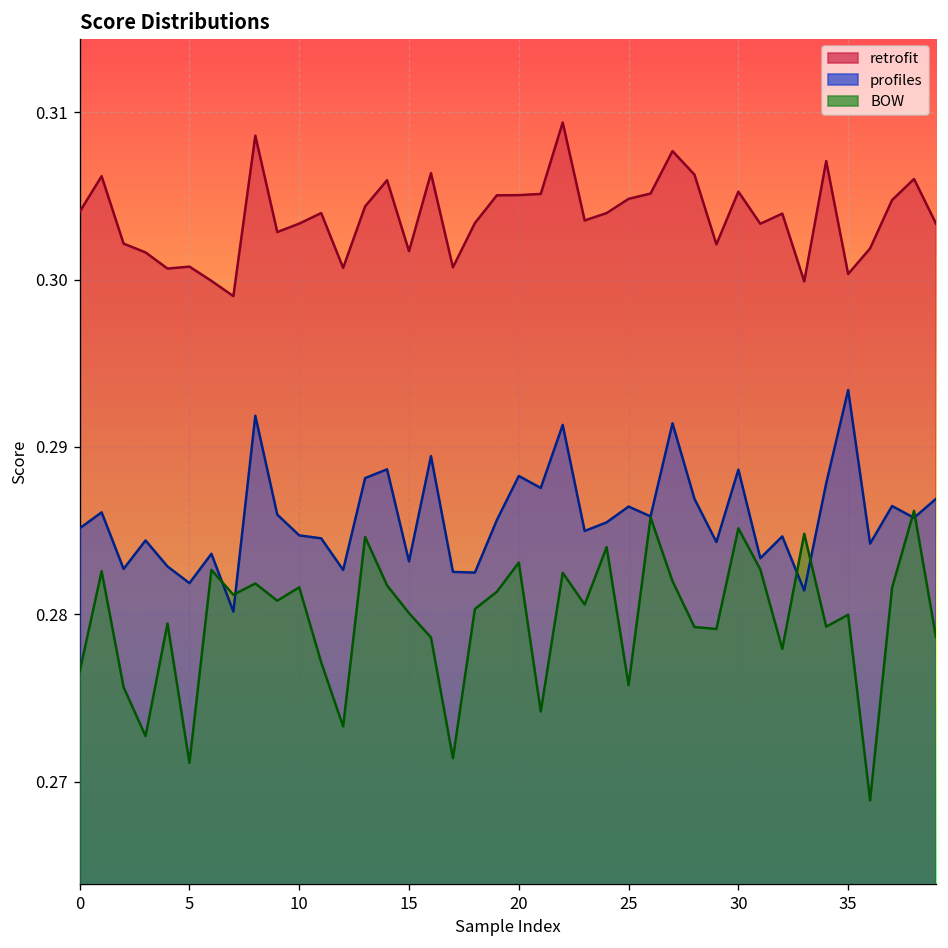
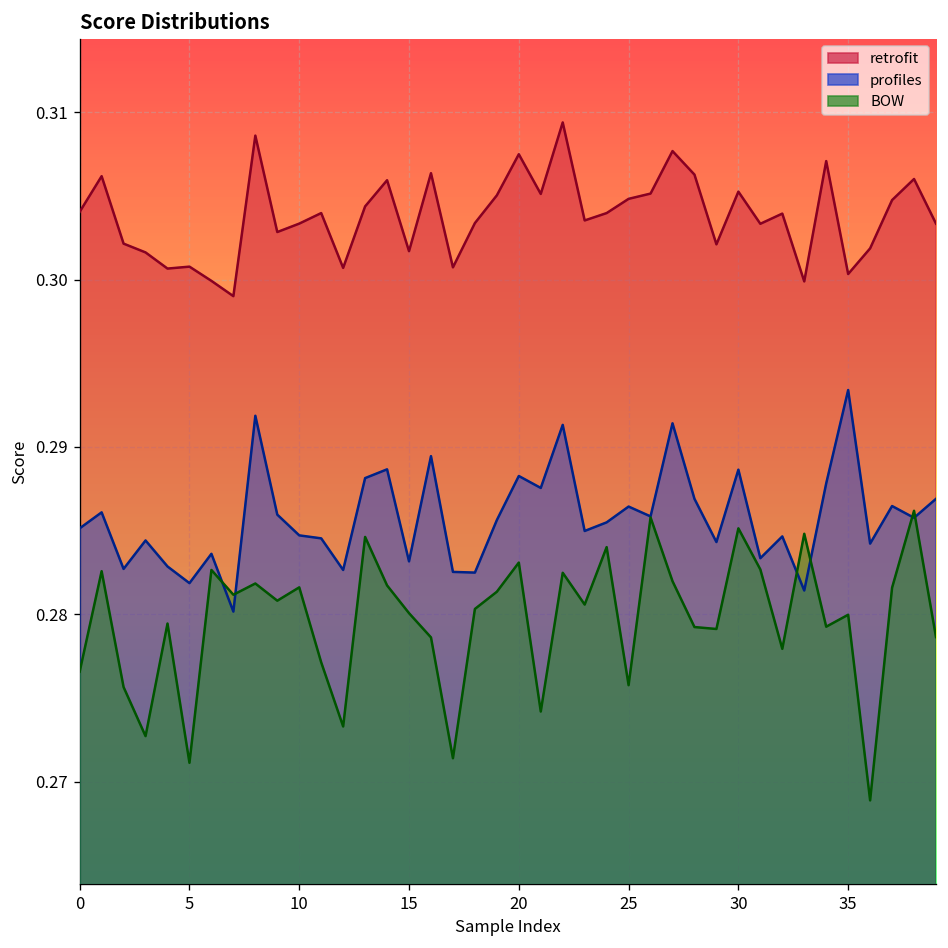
  {
    "retrofit": {
      "0": 0.3040,
      "5": 0.3008,
      "10": 0.3033,
      "15": 0.3017,
-     "20": 0.3050,
+     "20": 0.3075,
      "25": 0.3048,
      "30": 0.3053,
      "35": 0.3003
    },
    "profiles": {
      "0": 0.2851,
      "5": 0.2819,
      "10": 0.2847,
      "15": 0.2832,
      "20": 0.2883,
      "25": 0.2864,
      "30": 0.2886,
      "35": 0.2934
    },
    "BOW": {
      "0": 0.2766,
      "5": 0.2711,
      "10": 0.2816,
      "15": 0.2801,
      "20": 0.2831,
      "25": 0.2758,
      "30": 0.2851,
      "35": 0.2800
    }
  }
